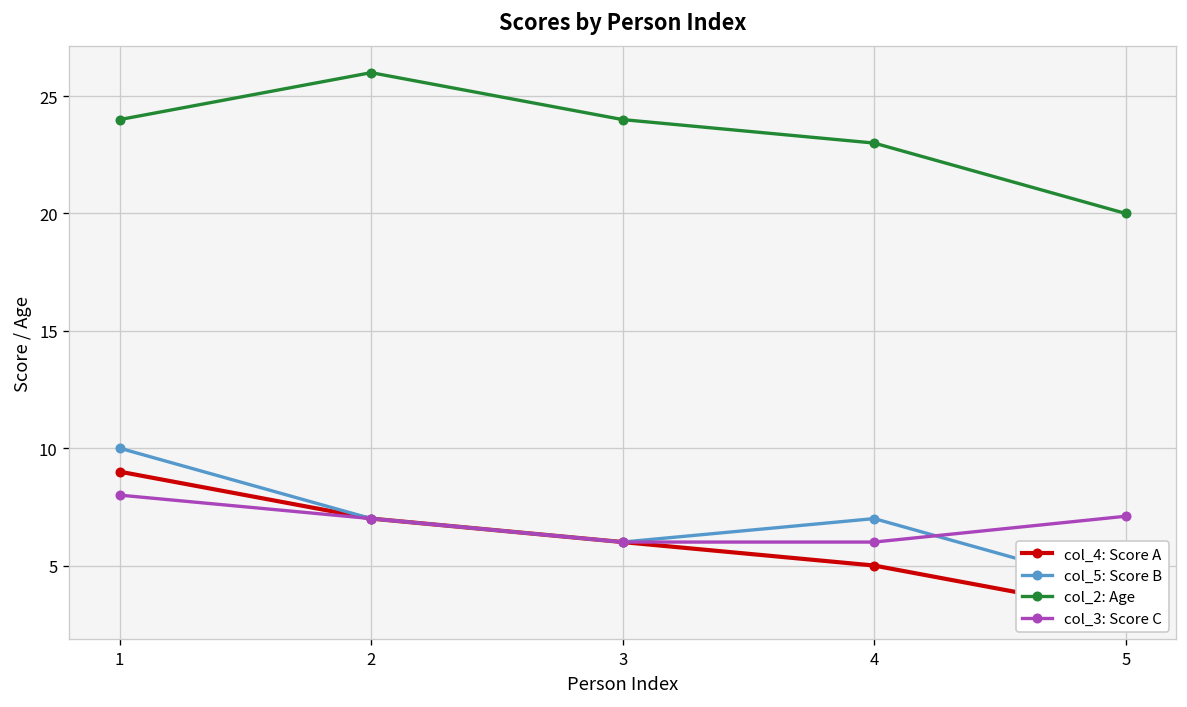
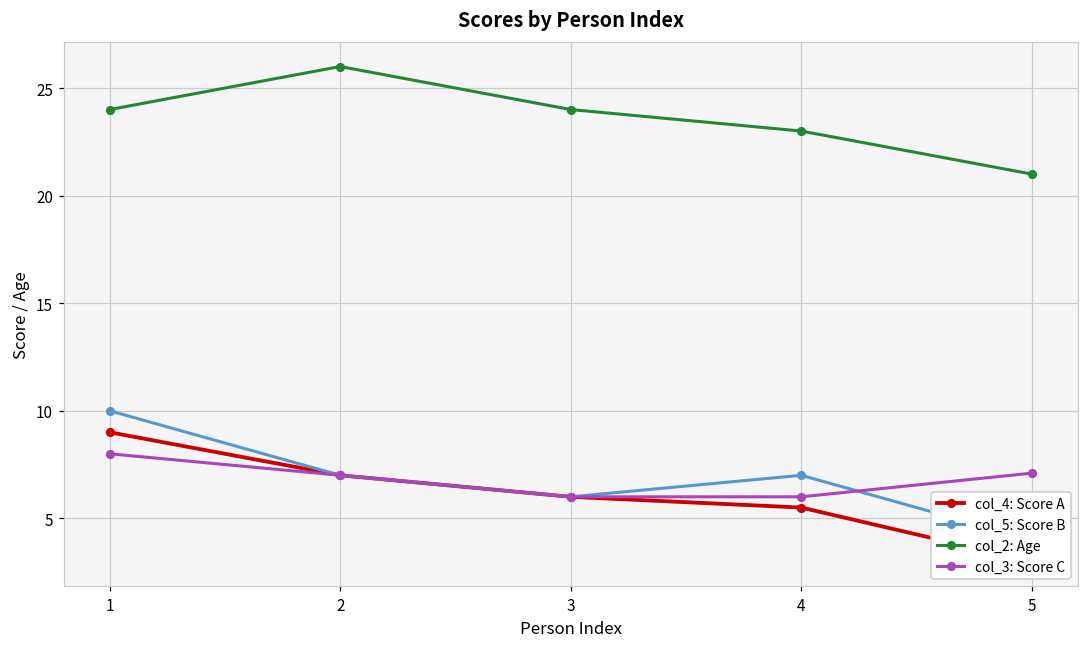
  {
    "col_4: Score A": {
      "1": 9.0,
-     "4": 5.0
+     "4": 5.5
    },
    "col_5: Score B": {
      "1": 10.0,
      "4": 7.0
    },
    "col_2: Age": {
      "1": 24,
      "2": 26,
      "3": 24,
      "4": 23,
-     "5": 20
+     "5": 21
    },
    "col_3: Score C": {
      "1": 8.0,
      "4": 6.0,
      "5": 7.1
    }
  }
